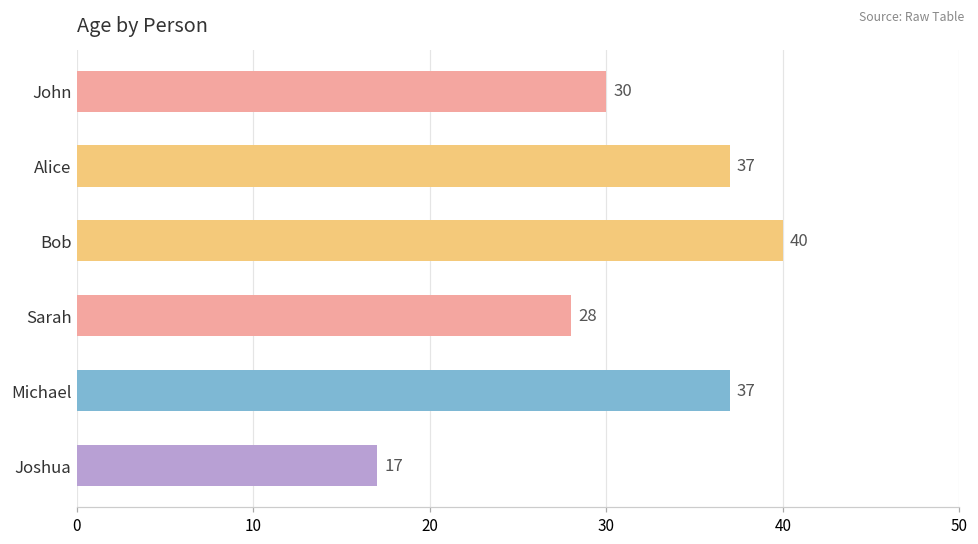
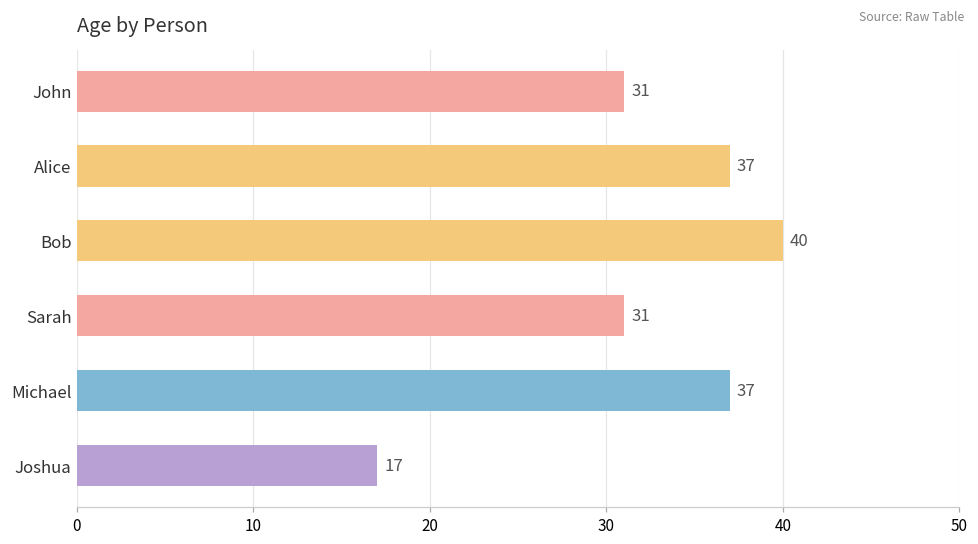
  {
-   "John": 30,
+   "John": 31,
    "Alice": 37,
    "Bob": 40,
-   "Sarah": 28,
+   "Sarah": 31,
    "Michael": 37,
    "Joshua": 17
  }
